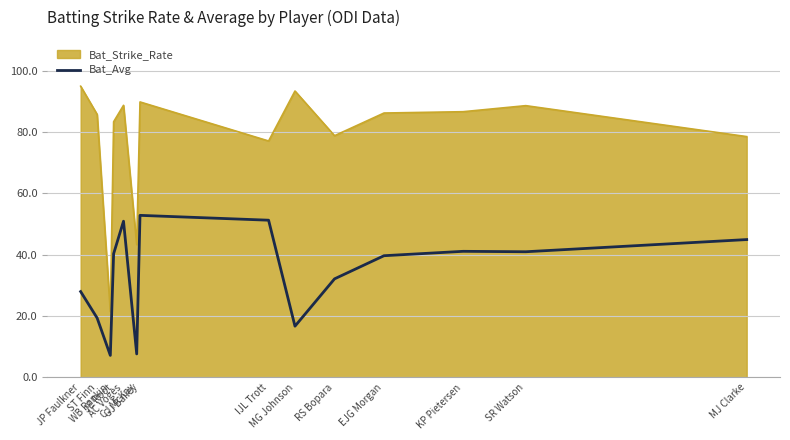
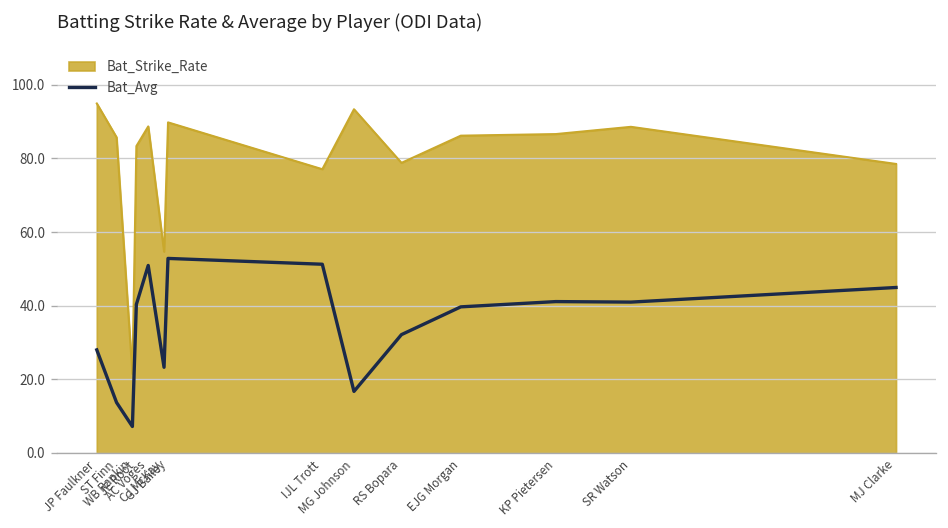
  {
    "Bat_Strike_Rate": {
      "JP Faulkner": 95,
      "ST Finn": 86,
      "WB Rankin": 21,
      "JE Root": 83,
      "AC Voges": 89,
-     "CJ McKay": 43,
+     "CJ McKay": 55,
      "GJ Bailey": 90,
      "IJL Trott": 77,
      "MG Johnson": 93,
      "RS Bopara": 79,
      "EJG Morgan": 86,
      "KP Pietersen": 87,
      "SR Watson": 89,
      "MJ Clarke": 78
    },
    "Bat_Avg": {
      "JP Faulkner": 28,
-     "ST Finn": 19,
+     "ST Finn": 14,
      "WB Rankin": 7,
      "JE Root": 40,
      "AC Voges": 51,
-     "CJ McKay": 8,
+     "CJ McKay": 23,
      "GJ Bailey": 53,
      "IJL Trott": 51,
      "MG Johnson": 17,
      "RS Bopara": 32,
      "EJG Morgan": 40,
      "KP Pietersen": 41,
      "SR Watson": 41,
      "MJ Clarke": 45
    }
  }
